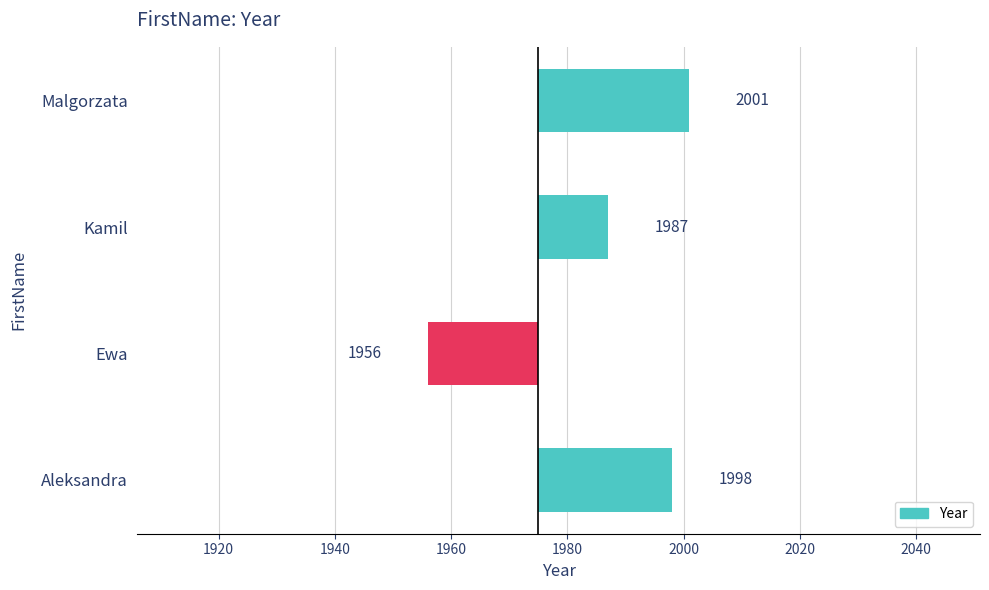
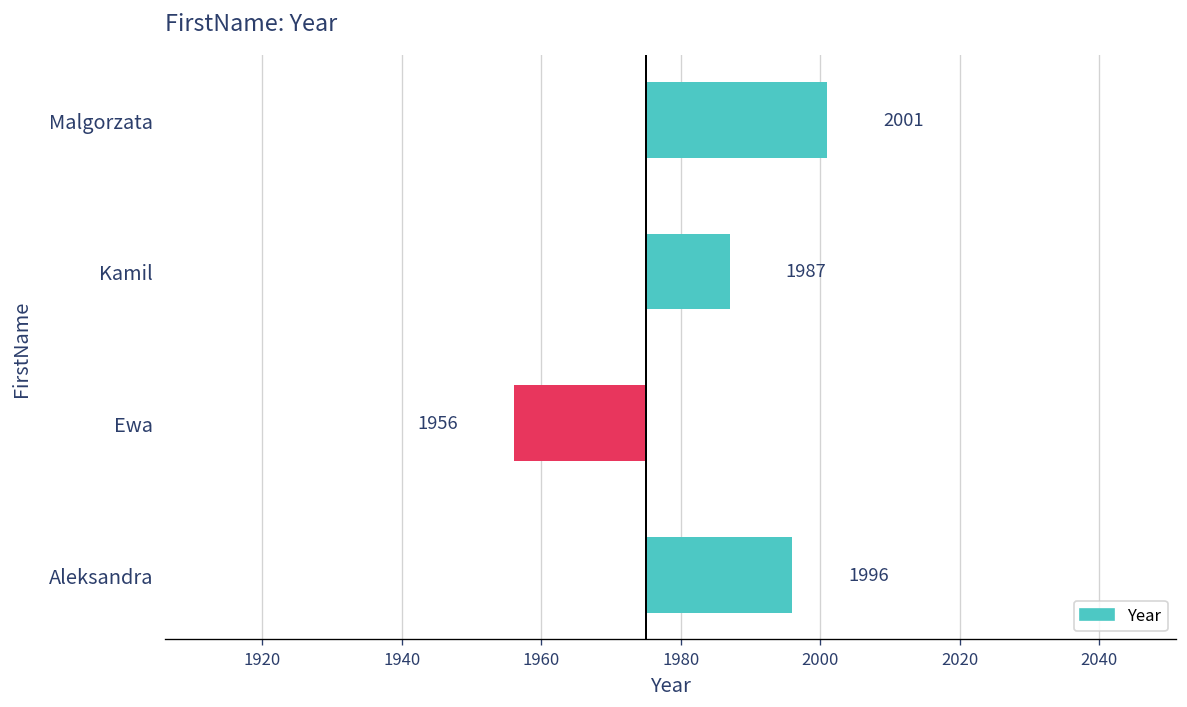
  {
-   "Aleksandra": 1998
+   "Aleksandra": 1996
  }
